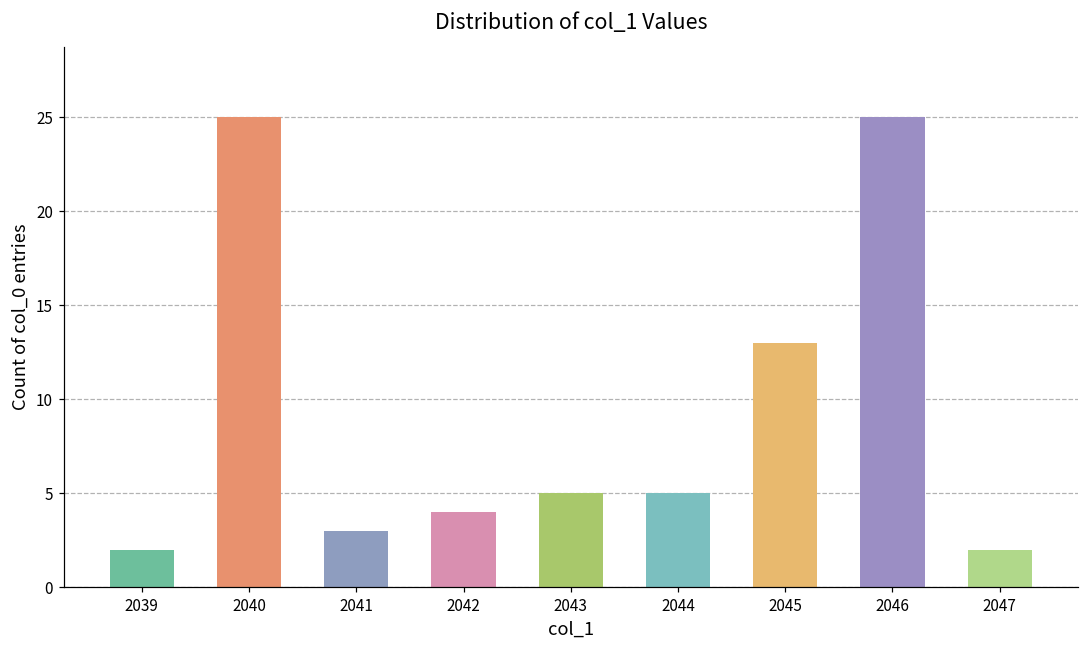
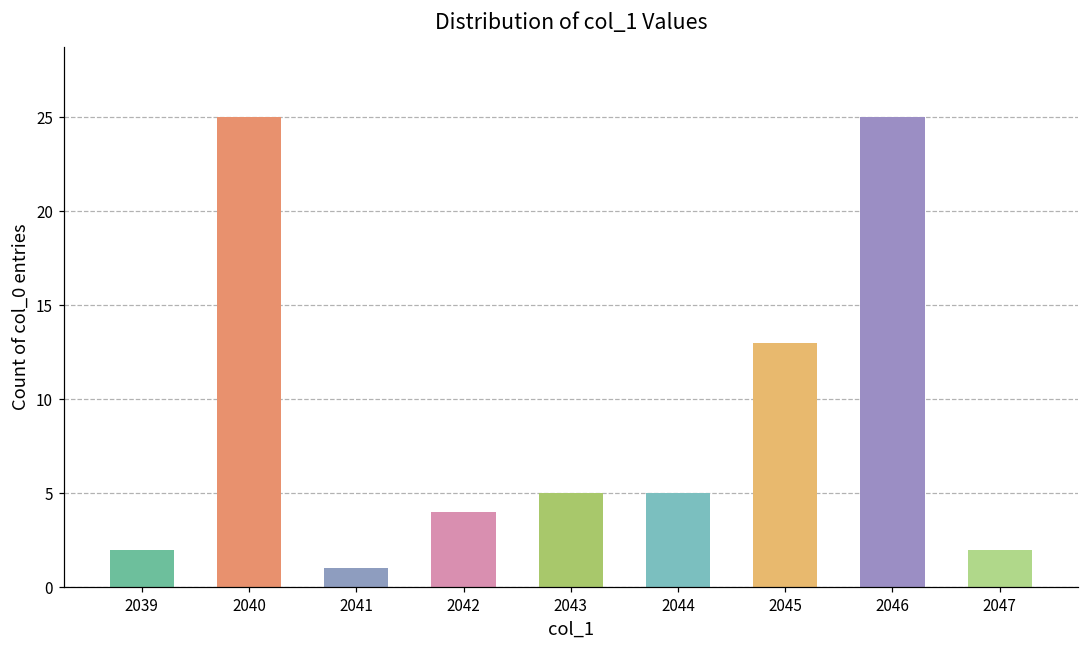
  {
    "2039": 2,
    "2040": 25,
-   "2041": 3,
+   "2041": 1,
    "2042": 4,
    "2043": 5,
    "2044": 5,
    "2045": 13,
    "2046": 25,
    "2047": 2
  }
